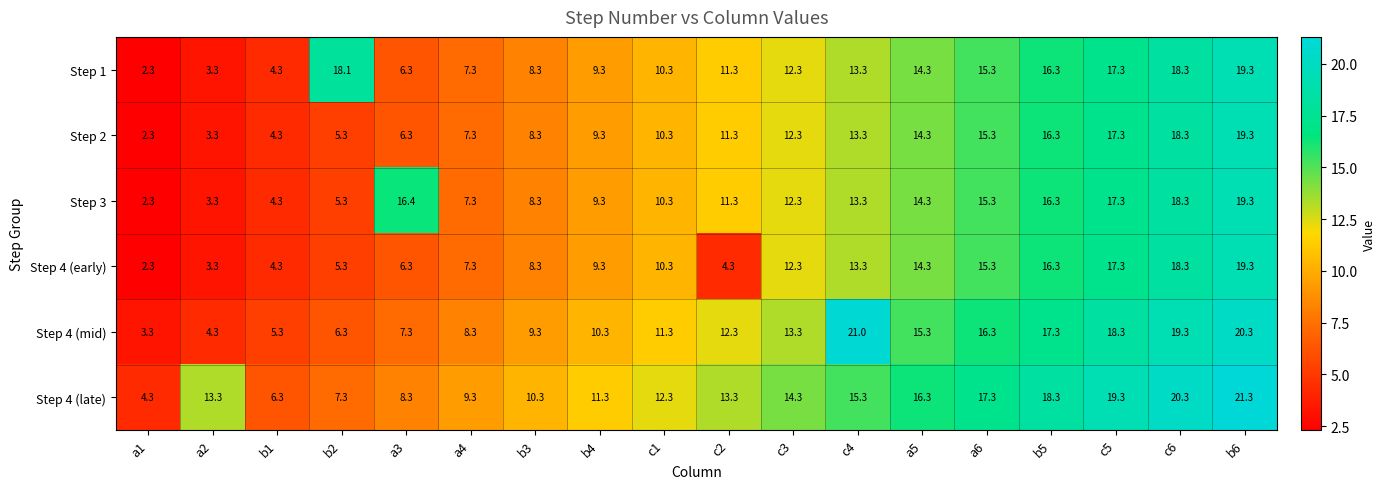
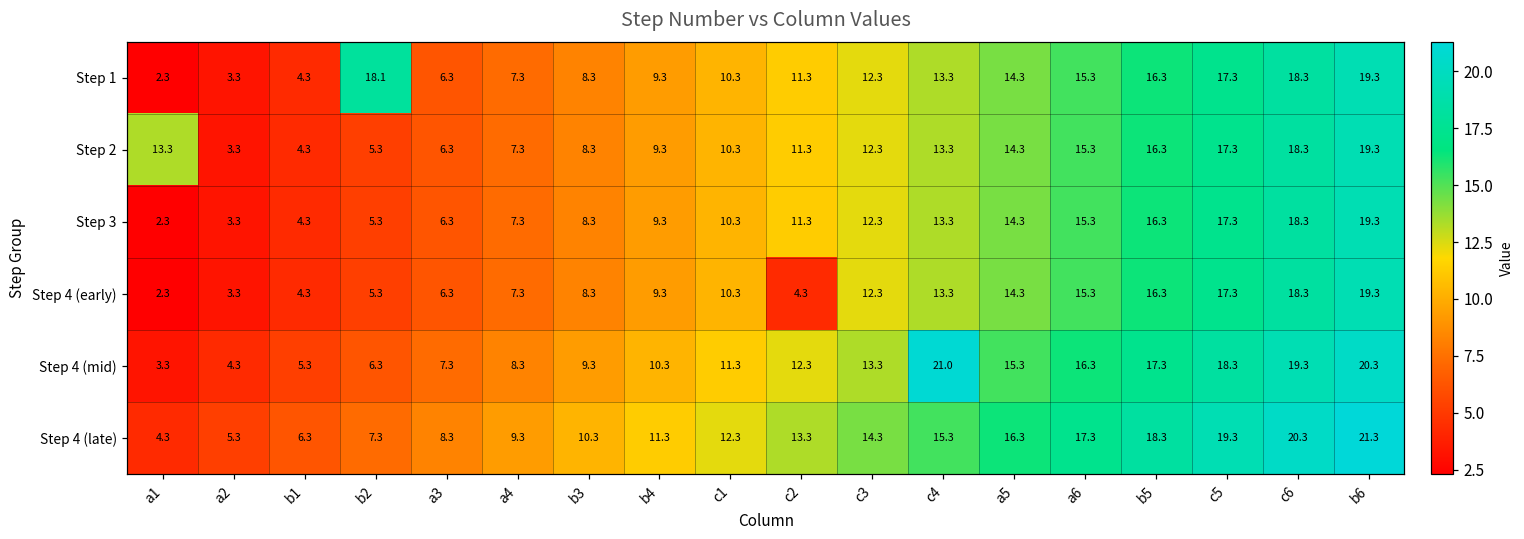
  {
    "Step 1": {
      "a1": 2.3,
      "a2": 3.3,
      "b1": 4.3,
      "b2": 18.1,
      "a3": 6.3,
      "a4": 7.3,
      "b3": 8.3,
      "b4": 9.3,
      "c1": 10.3,
      "c2": 11.3,
      "c3": 12.3,
      "c4": 13.3,
      "a5": 14.3,
      "a6": 15.3,
      "b5": 16.3,
      "c5": 17.3,
      "c6": 18.3,
      "b6": 19.3
    },
    "Step 2": {
-     "a1": 2.3,
+     "a1": 13.3,
      "a2": 3.3,
      "b1": 4.3,
      "b2": 5.3,
      "a3": 6.3,
      "a4": 7.3,
      "b3": 8.3,
      "b4": 9.3,
      "c1": 10.3,
      "c2": 11.3,
      "c3": 12.3,
      "c4": 13.3,
      "a5": 14.3,
      "a6": 15.3,
      "b5": 16.3,
      "c5": 17.3,
      "c6": 18.3,
      "b6": 19.3
    },
    "Step 3": {
      "a1": 2.3,
      "a2": 3.3,
      "b1": 4.3,
      "b2": 5.3,
-     "a3": 16.4,
+     "a3": 6.3,
      "a4": 7.3,
      "b3": 8.3,
      "b4": 9.3,
      "c1": 10.3,
      "c2": 11.3,
      "c3": 12.3,
      "c4": 13.3,
      "a5": 14.3,
      "a6": 15.3,
      "b5": 16.3,
      "c5": 17.3,
      "c6": 18.3,
      "b6": 19.3
    },
    "Step 4 (early)": {
      "a1": 2.3,
      "a2": 3.3,
      "b1": 4.3,
      "b2": 5.3,
      "a3": 6.3,
      "a4": 7.3,
      "b3": 8.3,
      "b4": 9.3,
      "c1": 10.3,
      "c2": 4.3,
      "c3": 12.3,
      "c4": 13.3,
      "a5": 14.3,
      "a6": 15.3,
      "b5": 16.3,
      "c5": 17.3,
      "c6": 18.3,
      "b6": 19.3
    },
    "Step 4 (mid)": {
      "a1": 3.3,
      "a2": 4.3,
      "b1": 5.3,
      "b2": 6.3,
      "a3": 7.3,
      "a4": 8.3,
      "b3": 9.3,
      "b4": 10.3,
      "c1": 11.3,
      "c2": 12.3,
      "c3": 13.3,
      "c4": 21.0,
      "a5": 15.3,
      "a6": 16.3,
      "b5": 17.3,
      "c5": 18.3,
      "c6": 19.3,
      "b6": 20.3
    },
    "Step 4 (late)": {
      "a1": 4.3,
-     "a2": 13.3,
+     "a2": 5.3,
      "b1": 6.3,
      "b2": 7.3,
      "a3": 8.3,
      "a4": 9.3,
      "b3": 10.3,
      "b4": 11.3,
      "c1": 12.3,
      "c2": 13.3,
      "c3": 14.3,
      "c4": 15.3,
      "a5": 16.3,
      "a6": 17.3,
      "b5": 18.3,
      "c5": 19.3,
      "c6": 20.3,
      "b6": 21.3
    }
  }
